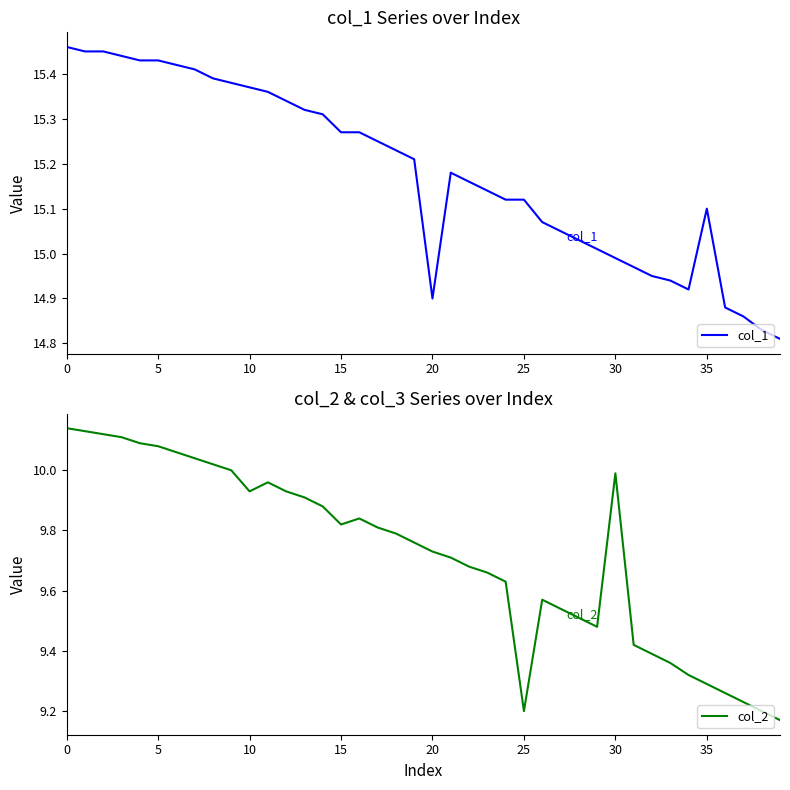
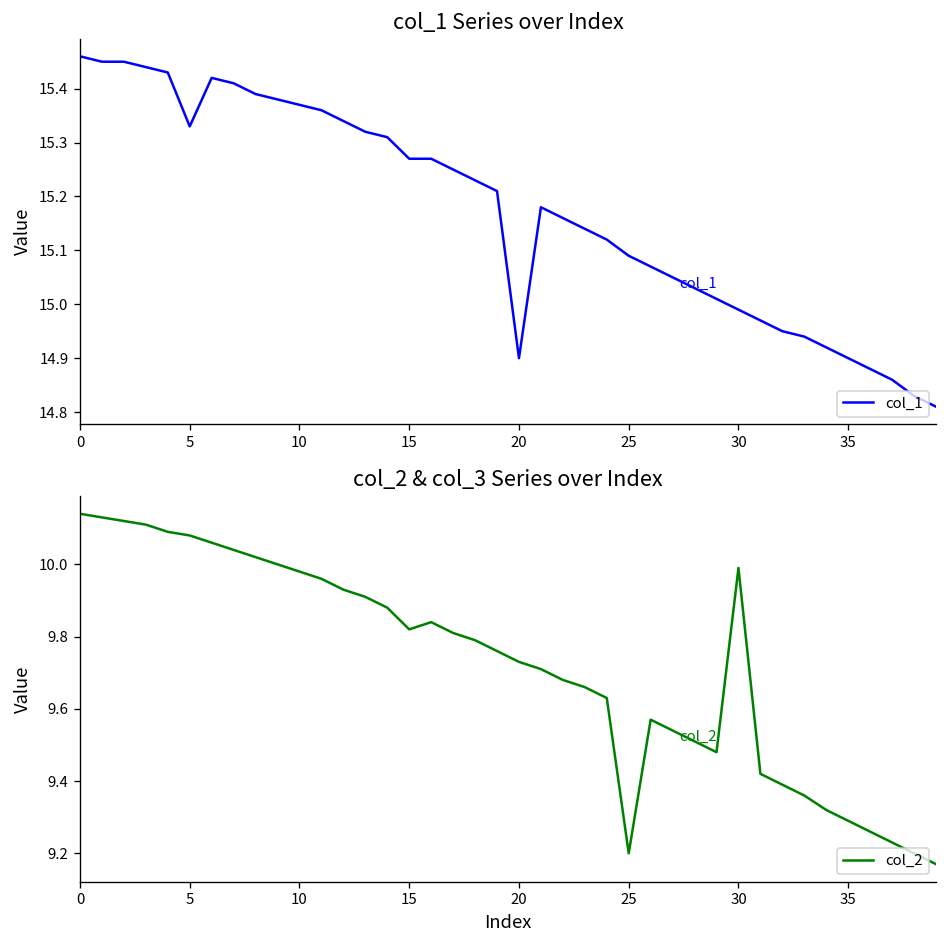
  {
    "col_1 Series over Index": {
      "0": 15.46,
-     "5": 15.43,
+     "5": 15.33,
      "10": 15.37,
      "15": 15.27,
      "20": 14.90,
-     "25": 15.12,
+     "25": 15.09,
      "30": 14.99,
-     "35": 15.1
+     "35": 14.9
    },
    "col_2 & col_3 Series over Index": {
      "0": 10.14,
      "5": 10.08,
-     "10": 9.93,
+     "10": 9.98,
      "15": 9.82,
      "20": 9.73,
      "25": 9.20,
      "30": 9.99,
      "35": 9.29
    }
  }
